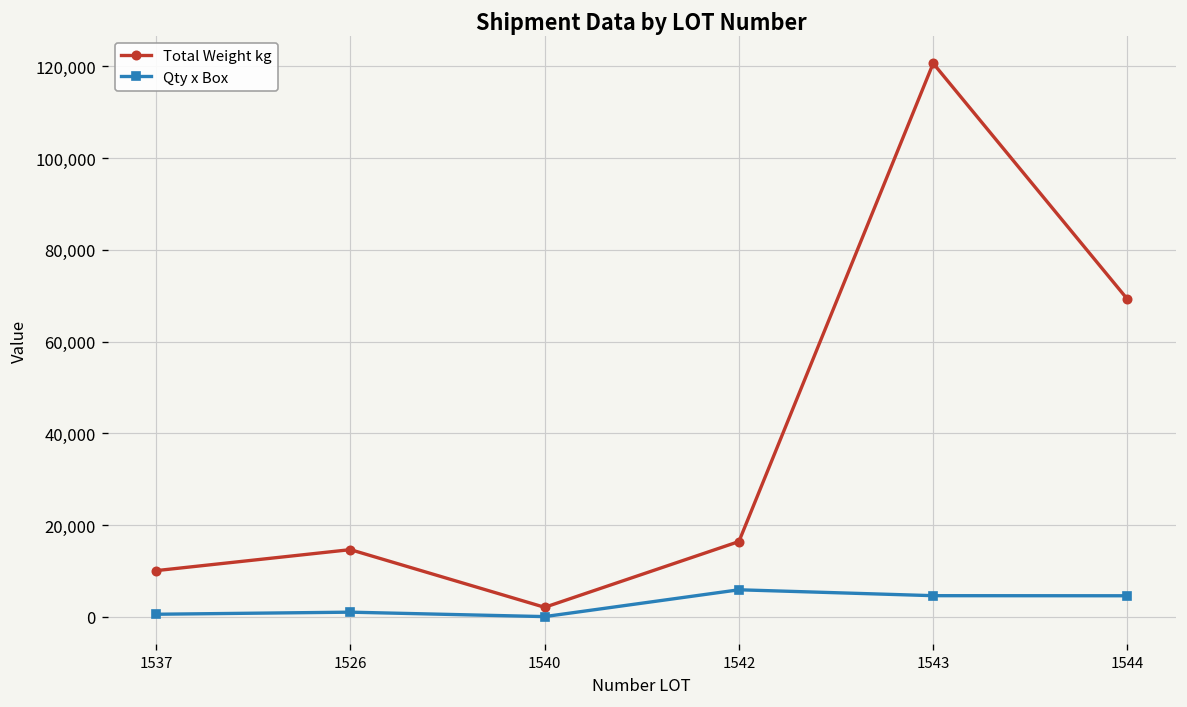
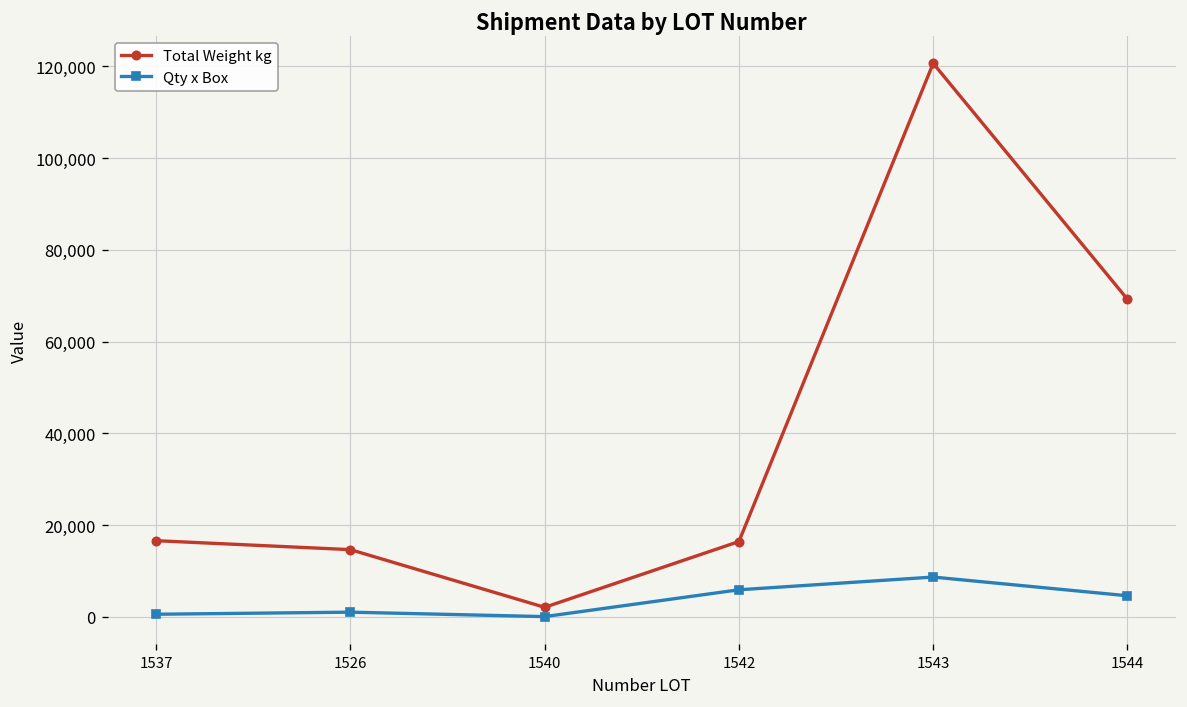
  {
    "Total Weight kg": {
-     "1537": "10,000",
+     "1537": "17,000",
      "1526": "15,000",
      "1540": "2,000",
      "1542": "16,000",
      "1543": "121,000",
      "1544": "69,000"
    },
    "Qty x Box": {
      "1537": "1,000",
      "1526": "1,000",
      "1540": "0",
      "1542": "6,000",
-     "1543": "5,000",
+     "1543": "9,000",
      "1544": "5,000"
    }
  }
